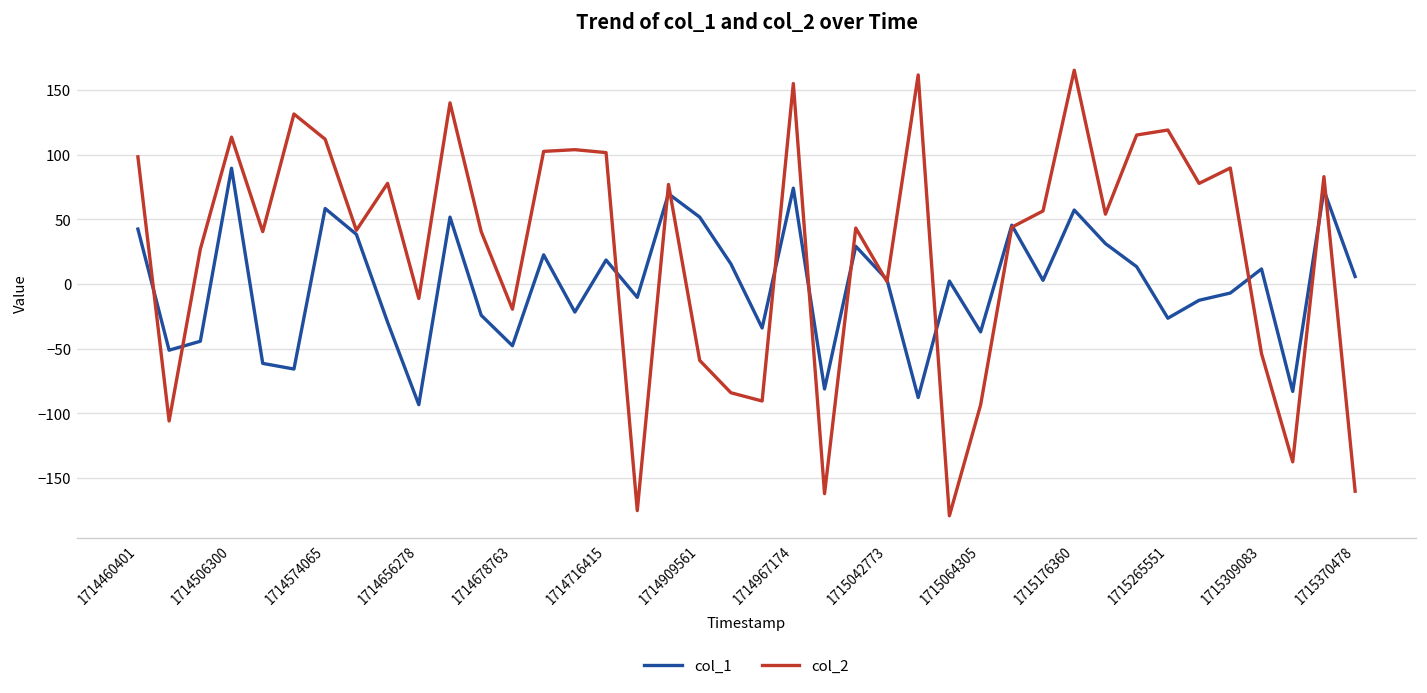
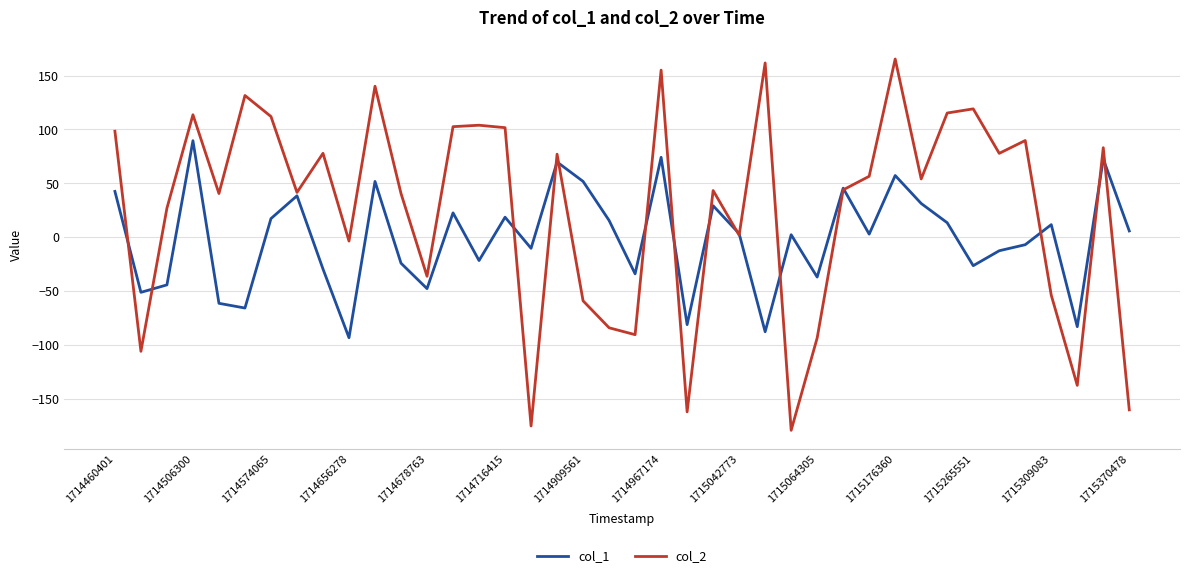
  {
    "col_1": {
      "1714460401": 42,
      "1714506300": 90,
-     "1714574065": 58,
+     "1714574065": 17,
      "1714656278": -93,
      "1714678763": -48,
      "1714716415": 19,
      "1714909561": 52,
      "1714967174": 74,
      "1715064305": -37,
      "1715176360": 57,
      "1715265551": -26,
      "1715309083": 12,
      "1715370478": 6
    },
    "col_2": {
      "1714460401": 98,
      "1714506300": 114,
      "1714574065": 112,
-     "1714656278": -11,
-     "1714678763": -19,
+     "1714656278": -4,
+     "1714678763": -36,
      "1714716415": 102,
      "1714909561": -59,
      "1714967174": 155,
      "1715064305": -94,
      "1715176360": 165,
      "1715265551": 119,
      "1715309083": -54,
      "1715370478": -160
    }
  }
